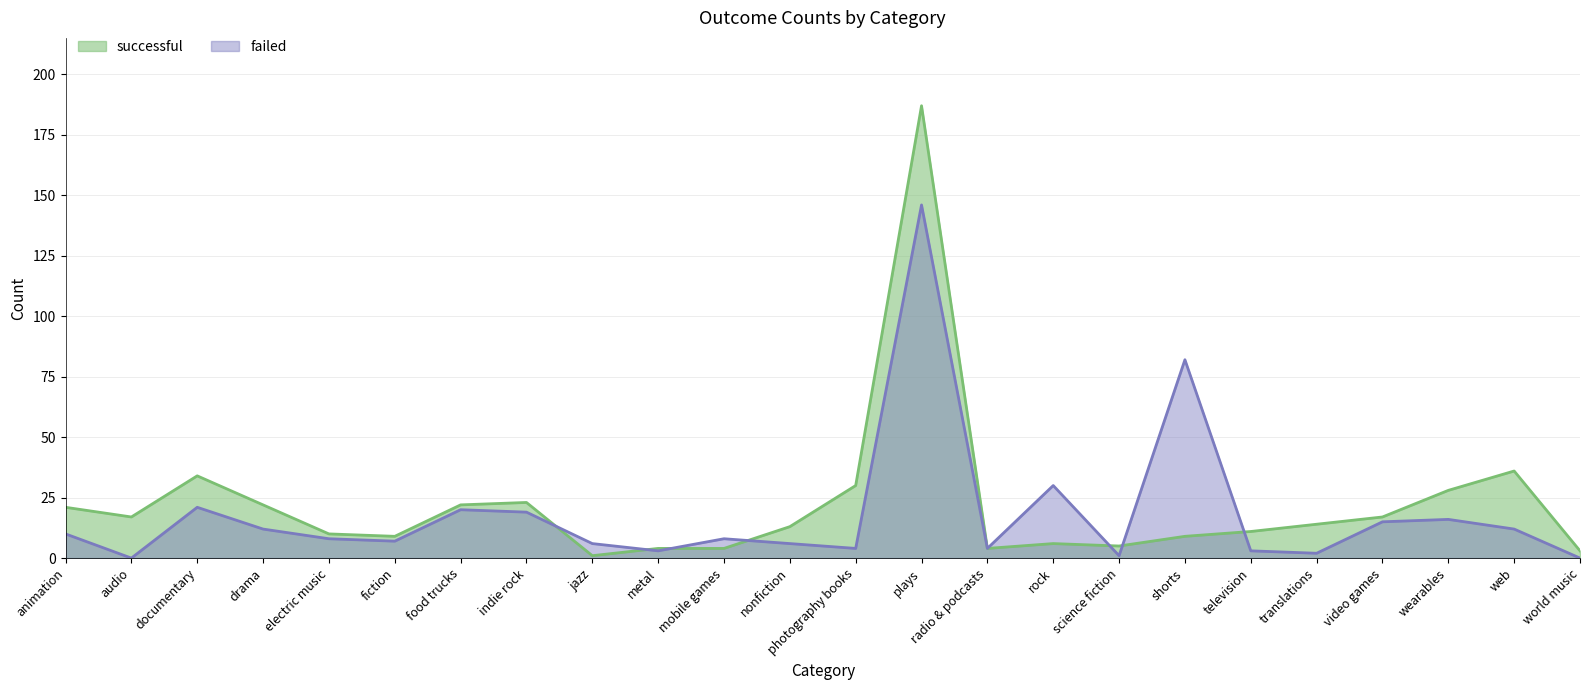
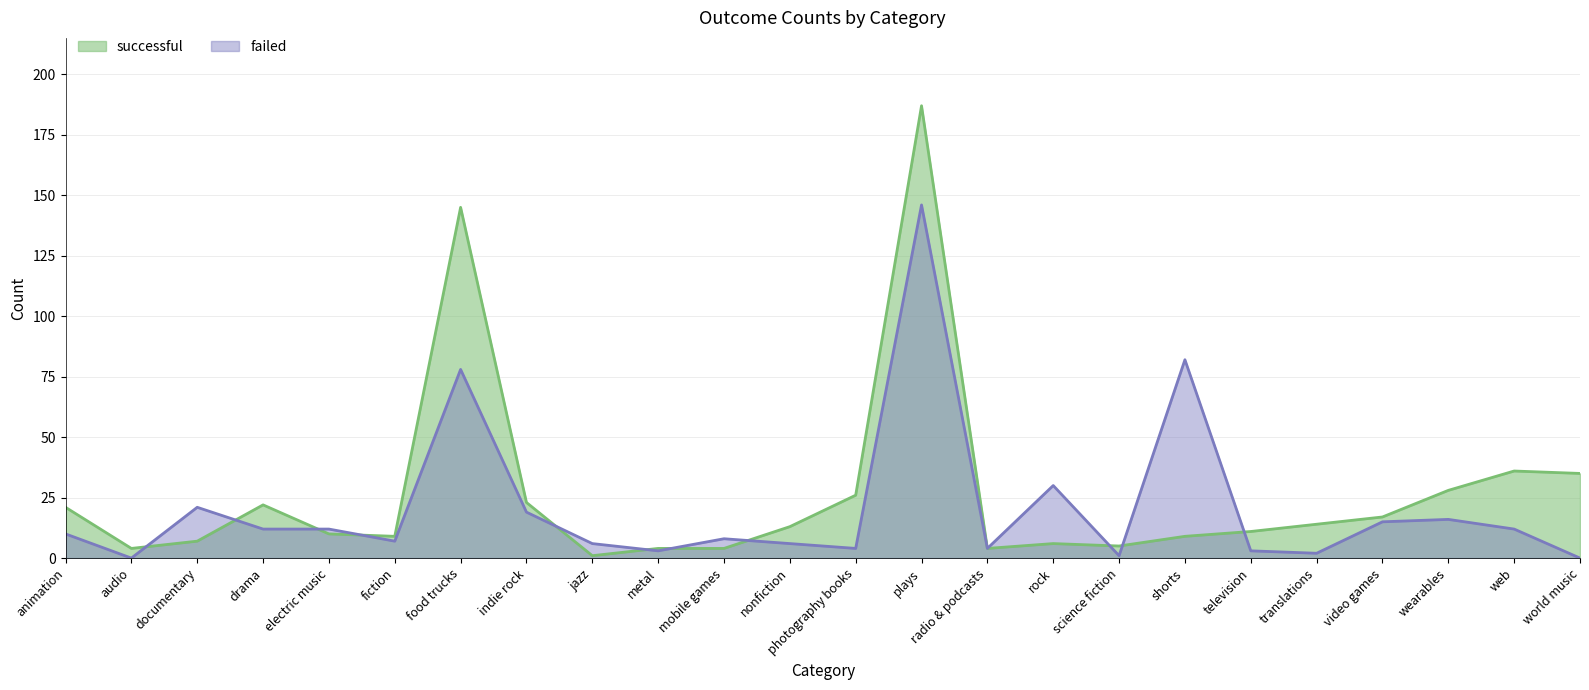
  {
    "successful": {
      "animation": 21,
-     "audio": 17,
-     "documentary": 34,
+     "audio": 4,
+     "documentary": 7,
      "drama": 22,
      "electric music": 10,
      "fiction": 9,
-     "food trucks": 22,
+     "food trucks": 145,
      "indie rock": 23,
      "jazz": 1,
      "mobile games": 4,
      "nonfiction": 13,
-     "photography books": 30,
+     "photography books": 26,
      "plays": 187,
      "rock": 6,
      "science fiction": 5,
      "shorts": 9,
      "television": 11,
      "translations": 14,
      "video games": 17,
      "wearables": 28,
      "web": 36,
-     "world music": 3
+     "world music": 35
    },
    "failed": {
      "animation": 10,
      "audio": 0,
      "documentary": 21,
      "drama": 12,
-     "electric music": 8,
+     "electric music": 12,
      "fiction": 7,
-     "food trucks": 20,
+     "food trucks": 78,
      "indie rock": 19,
      "jazz": 6,
      "mobile games": 8,
      "nonfiction": 6,
      "photography books": 4,
      "plays": 146,
      "rock": 30,
      "science fiction": 1,
      "shorts": 82,
      "television": 3,
      "translations": 2,
      "video games": 15,
      "wearables": 16,
      "web": 12,
      "world music": 0
    }
  }
